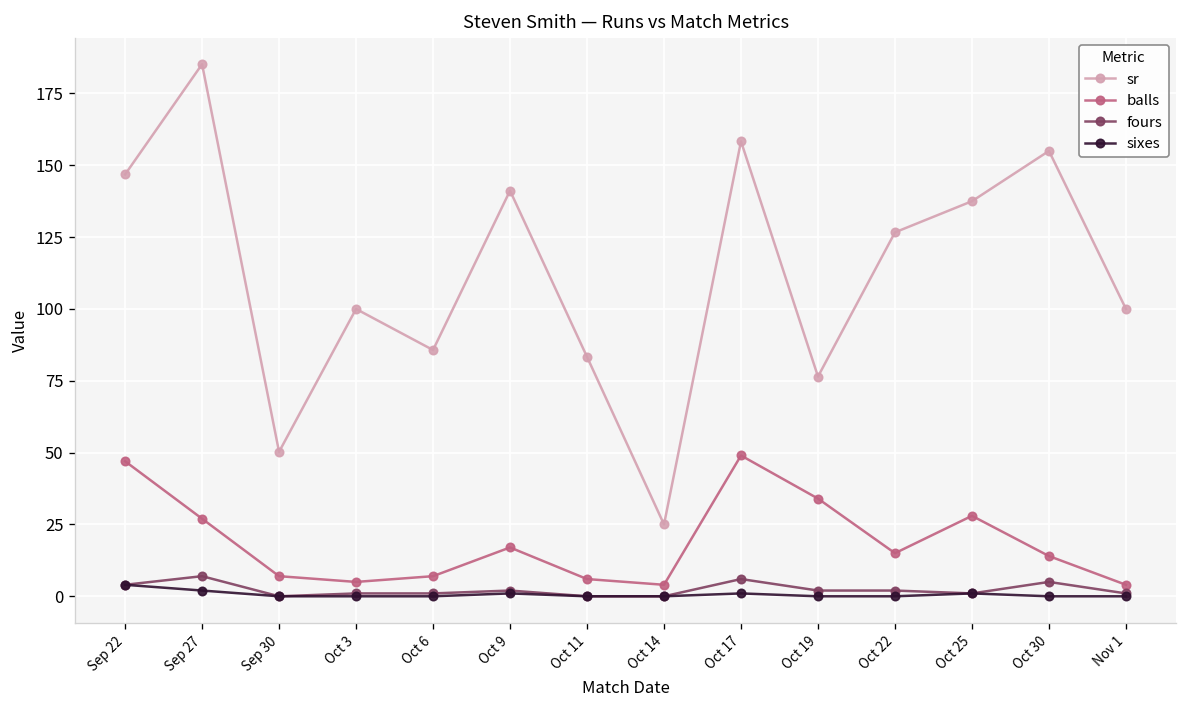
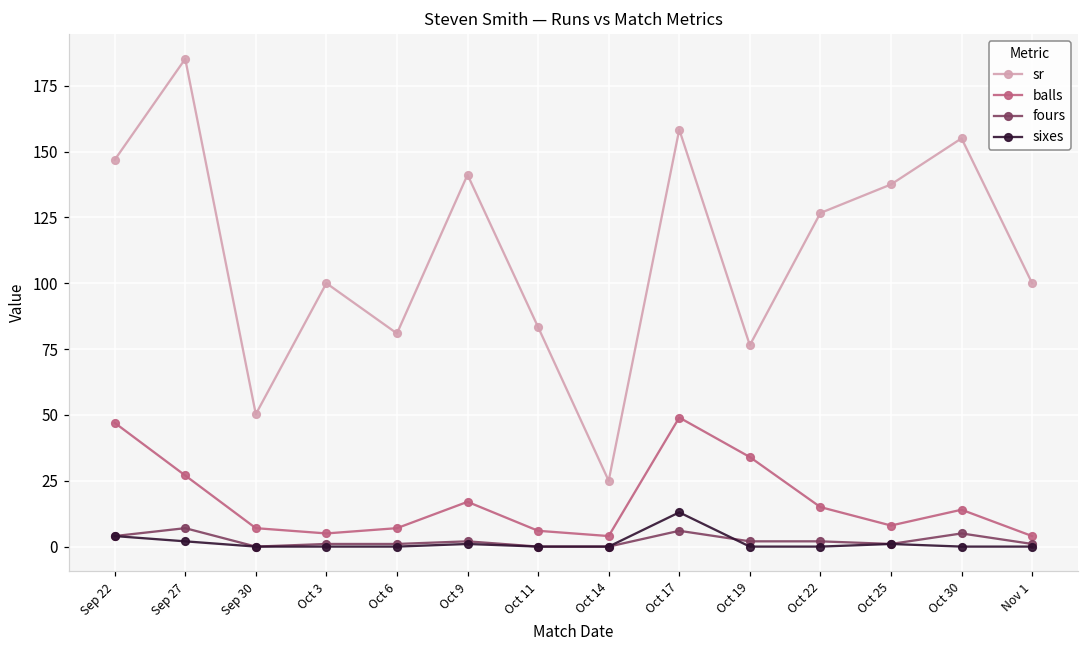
  {
    "sr": {
      "Sep 22": 147,
      "Sep 27": 185,
      "Sep 30": 50,
      "Oct 3": 100,
-     "Oct 6": 86,
+     "Oct 6": 81,
      "Oct 9": 141,
      "Oct 11": 83,
      "Oct 14": 25,
      "Oct 17": 158,
      "Oct 19": 76,
      "Oct 22": 127,
      "Oct 25": 138,
      "Oct 30": 155,
      "Nov 1": 100
    },
    "balls": {
      "Sep 22": 47,
      "Sep 27": 27,
      "Sep 30": 7,
      "Oct 3": 5,
      "Oct 6": 7,
      "Oct 9": 17,
      "Oct 11": 6,
      "Oct 14": 4,
      "Oct 17": 49,
      "Oct 19": 34,
      "Oct 22": 15,
-     "Oct 25": 28,
+     "Oct 25": 8,
      "Oct 30": 14,
      "Nov 1": 4
    },
    "fours": {
      "Sep 27": 7,
      "Oct 17": 6,
      "Oct 19": 2,
      "Oct 22": 2,
      "Oct 30": 5
    },
    "sixes": {
      "Sep 27": 2,
-     "Oct 17": 1,
+     "Oct 17": 13,
      "Oct 19": 0,
      "Oct 22": 0,
      "Oct 30": 0
    }
  }
